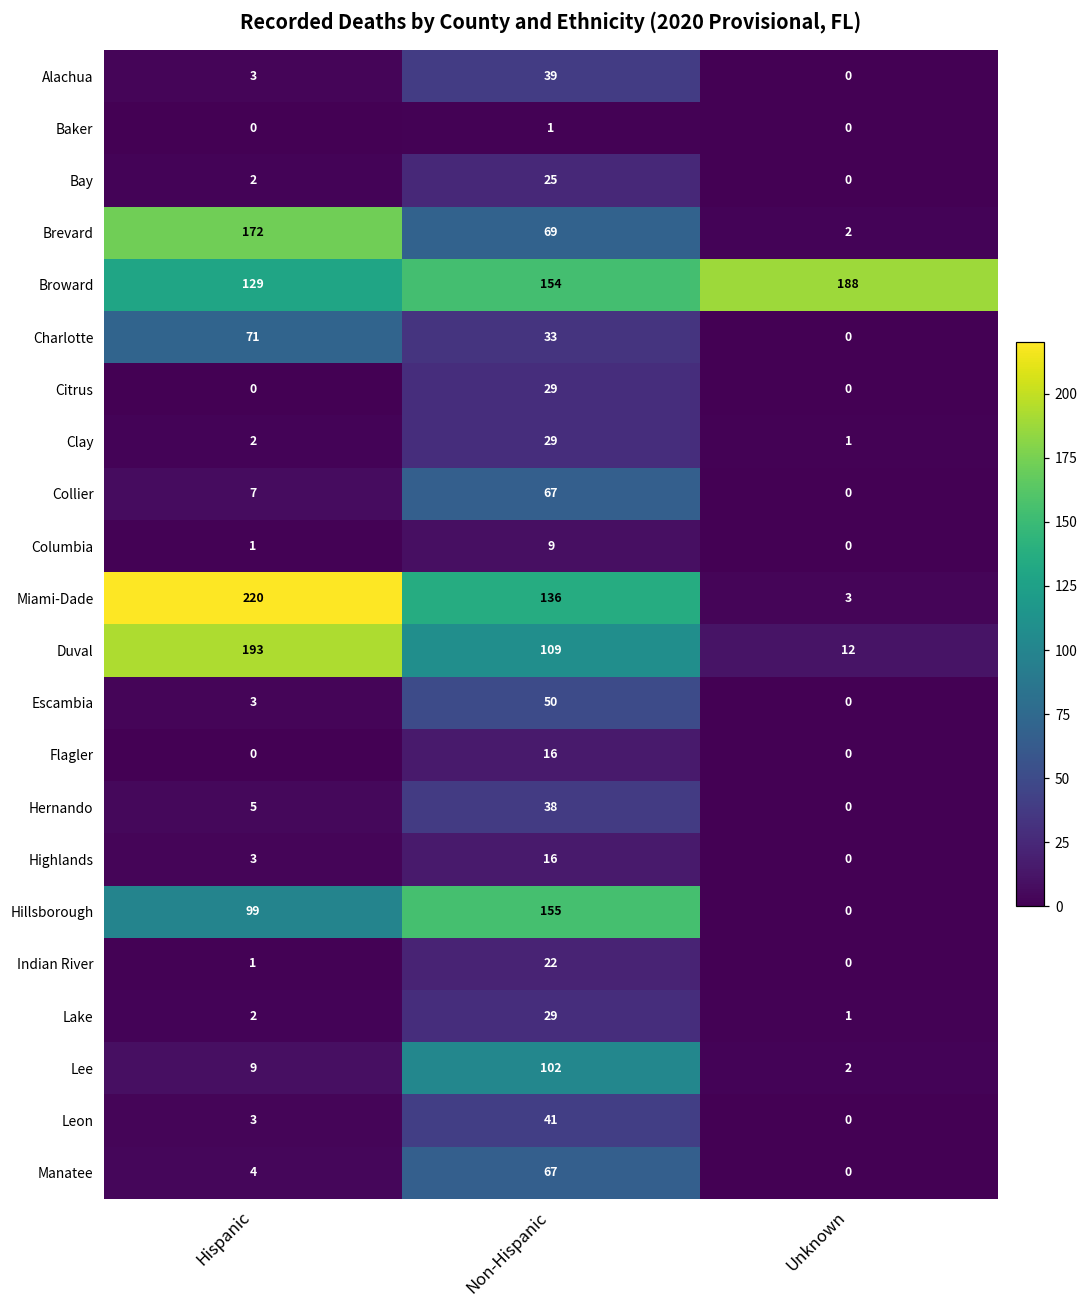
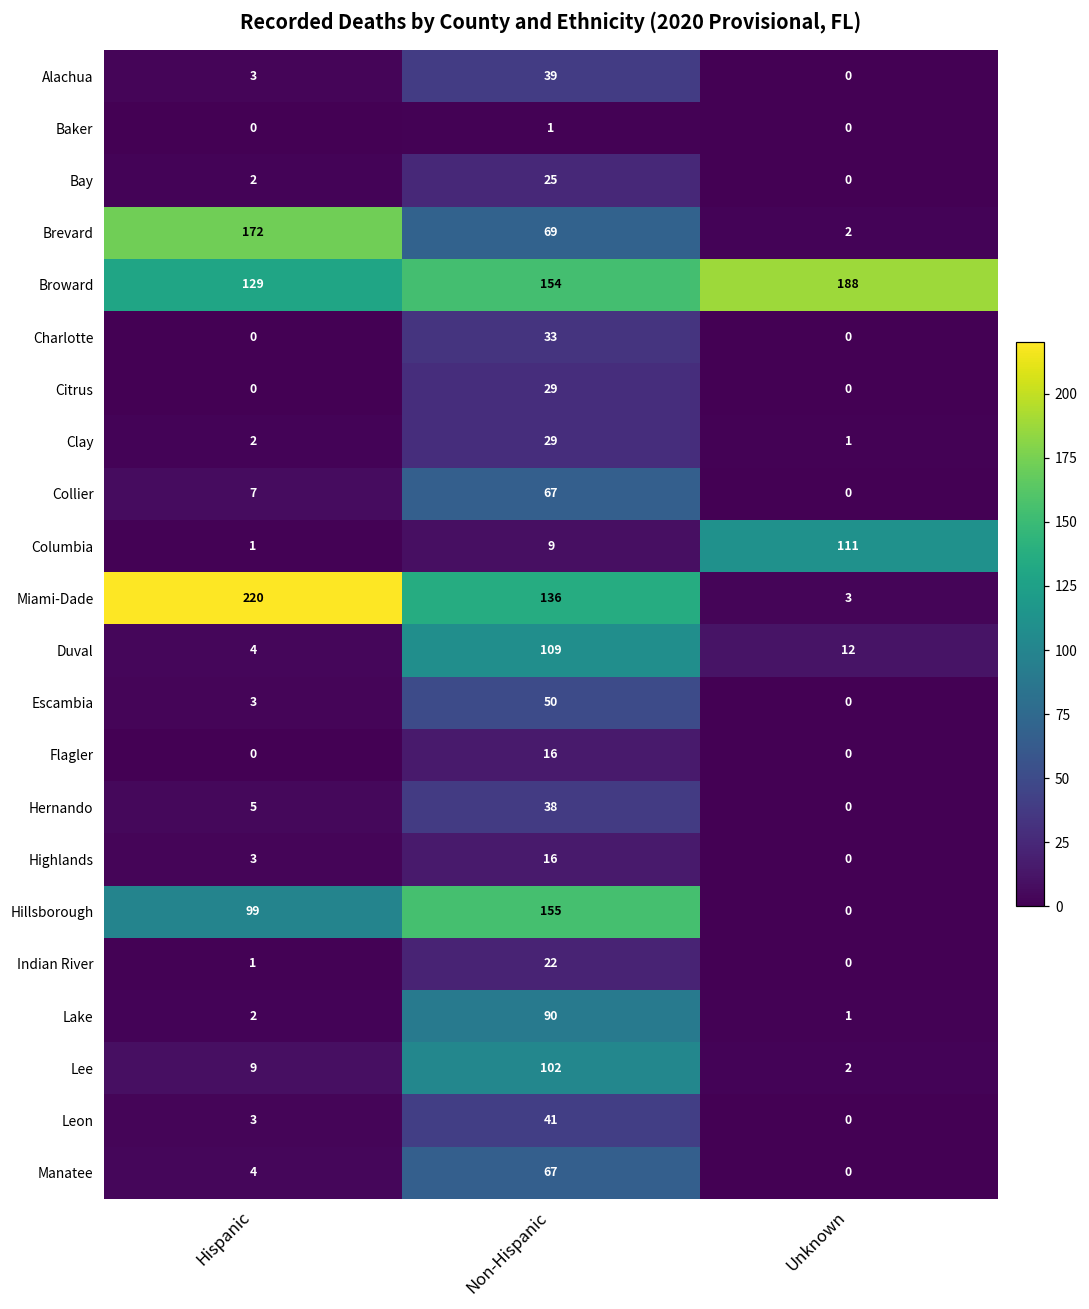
  {
    "Alachua": {
      "Hispanic": 3,
      "Non-Hispanic": 39,
      "Unknown": 0
    },
    "Baker": {
      "Hispanic": 0,
      "Non-Hispanic": 1,
      "Unknown": 0
    },
    "Bay": {
      "Hispanic": 2,
      "Non-Hispanic": 25,
      "Unknown": 0
    },
    "Brevard": {
      "Hispanic": 172,
      "Non-Hispanic": 69,
      "Unknown": 2
    },
    "Broward": {
      "Hispanic": 129,
      "Non-Hispanic": 154,
      "Unknown": 188
    },
    "Charlotte": {
-     "Hispanic": 71,
+     "Hispanic": 0,
      "Non-Hispanic": 33,
      "Unknown": 0
    },
    "Citrus": {
      "Hispanic": 0,
      "Non-Hispanic": 29,
      "Unknown": 0
    },
    "Clay": {
      "Hispanic": 2,
      "Non-Hispanic": 29,
      "Unknown": 1
    },
    "Collier": {
      "Hispanic": 7,
      "Non-Hispanic": 67,
      "Unknown": 0
    },
    "Columbia": {
      "Hispanic": 1,
      "Non-Hispanic": 9,
-     "Unknown": 0
+     "Unknown": 111
    },
    "Miami-Dade": {
      "Hispanic": 220,
      "Non-Hispanic": 136,
      "Unknown": 3
    },
    "Duval": {
-     "Hispanic": 193,
+     "Hispanic": 4,
      "Non-Hispanic": 109,
      "Unknown": 12
    },
    "Escambia": {
      "Hispanic": 3,
      "Non-Hispanic": 50,
      "Unknown": 0
    },
    "Flagler": {
      "Hispanic": 0,
      "Non-Hispanic": 16,
      "Unknown": 0
    },
    "Hernando": {
      "Hispanic": 5,
      "Non-Hispanic": 38,
      "Unknown": 0
    },
    "Highlands": {
      "Hispanic": 3,
      "Non-Hispanic": 16,
      "Unknown": 0
    },
    "Hillsborough": {
      "Hispanic": 99,
      "Non-Hispanic": 155,
      "Unknown": 0
    },
    "Indian River": {
      "Hispanic": 1,
      "Non-Hispanic": 22,
      "Unknown": 0
    },
    "Lake": {
      "Hispanic": 2,
-     "Non-Hispanic": 29,
+     "Non-Hispanic": 90,
      "Unknown": 1
    },
    "Lee": {
      "Hispanic": 9,
      "Non-Hispanic": 102,
      "Unknown": 2
    },
    "Leon": {
      "Hispanic": 3,
      "Non-Hispanic": 41,
      "Unknown": 0
    },
    "Manatee": {
      "Hispanic": 4,
      "Non-Hispanic": 67,
      "Unknown": 0
    }
  }
